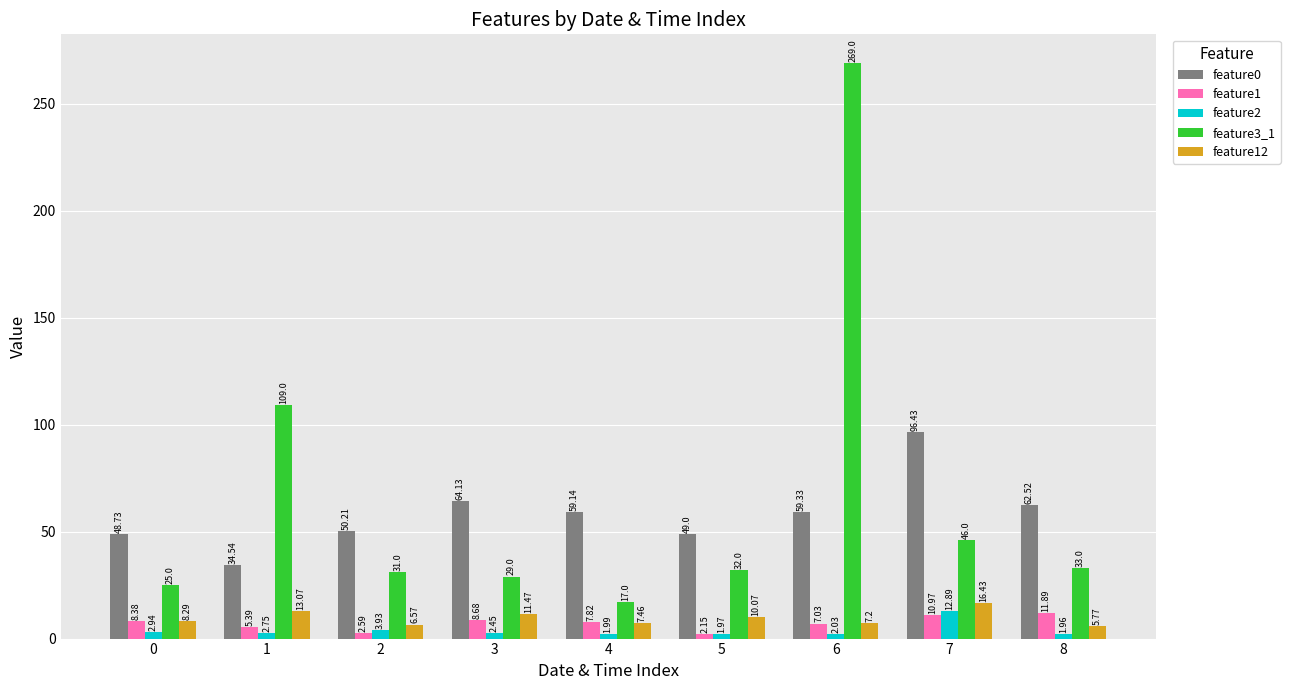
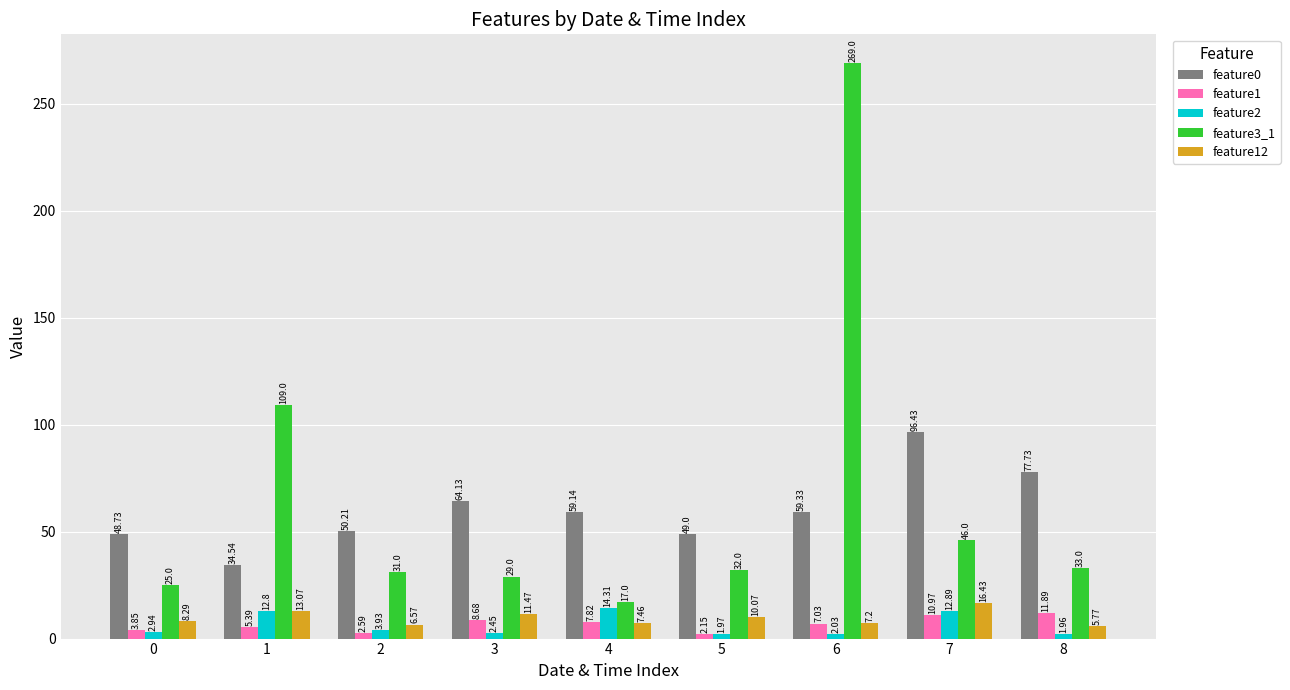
  {
    "feature0": {
      "0": 48.73,
      "1": 34.54,
      "2": 50.21,
      "3": 64.13,
      "4": 59.14,
      "5": 49.0,
      "6": 59.33,
      "7": 96.43,
-     "8": 62.52
+     "8": 77.73
    },
    "feature1": {
-     "0": 8.38,
+     "0": 3.85,
      "1": 5.39,
      "2": 2.59,
      "3": 8.68,
      "4": 7.82,
      "5": 2.15,
      "6": 7.03,
      "7": 10.97,
      "8": 11.89
    },
    "feature2": {
      "0": 2.94,
-     "1": 2.75,
+     "1": 12.8,
      "2": 3.93,
      "3": 2.45,
-     "4": 1.99,
+     "4": 14.31,
      "5": 1.97,
      "6": 2.03,
      "7": 12.89,
      "8": 1.96
    },
    "feature3_1": {
      "0": 25.0,
      "1": 109.0,
      "2": 31.0,
      "3": 29.0,
      "4": 17.0,
      "5": 32.0,
      "6": 269.0,
      "7": 46.0,
      "8": 33.0
    },
    "feature12": {
      "0": 8.29,
      "1": 13.07,
      "2": 6.57,
      "3": 11.47,
      "4": 7.46,
      "5": 10.07,
      "6": 7.2,
      "7": 16.43,
      "8": 5.77
    }
  }
